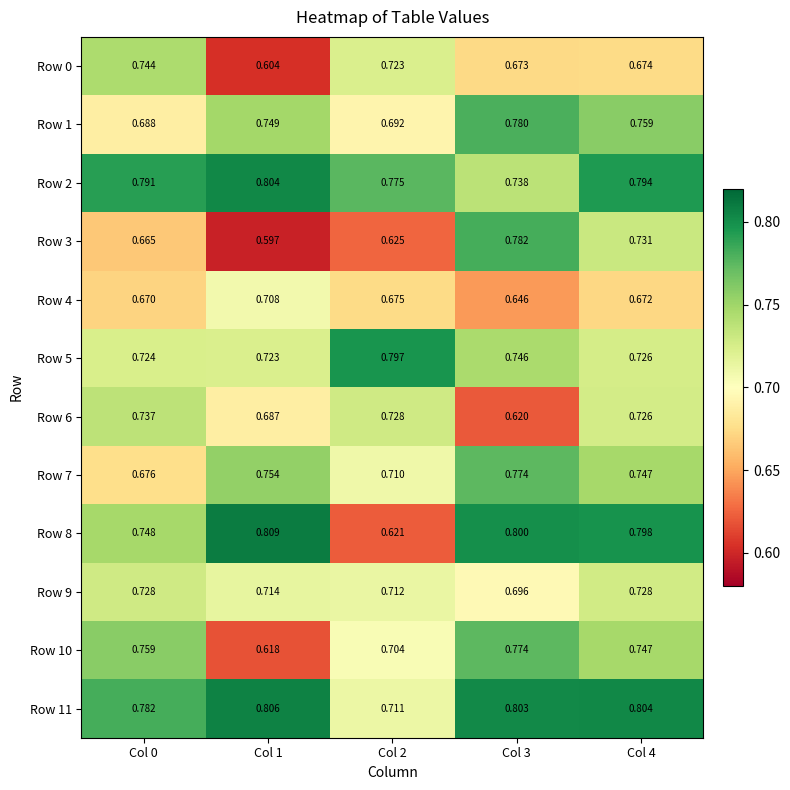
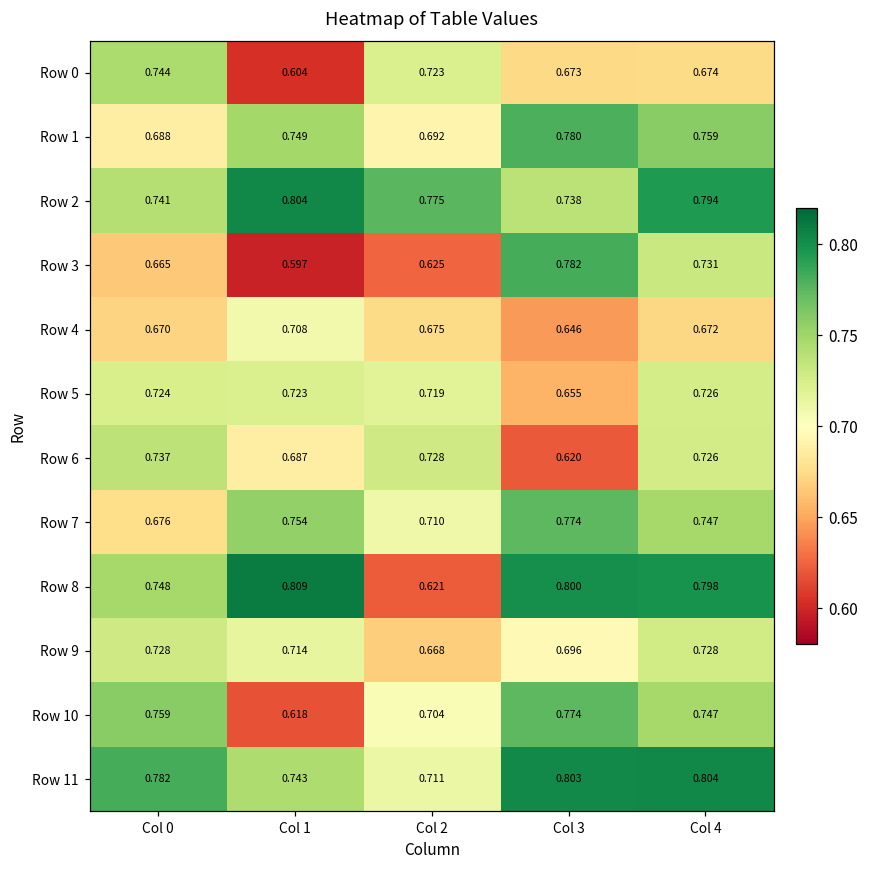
  {
    "Row 0": {
      "Col 0": 0.744,
      "Col 1": 0.604,
      "Col 2": 0.723,
      "Col 3": 0.673,
      "Col 4": 0.674
    },
    "Row 1": {
      "Col 0": 0.688,
      "Col 1": 0.749,
      "Col 2": 0.692,
      "Col 3": 0.780,
      "Col 4": 0.759
    },
    "Row 2": {
-     "Col 0": 0.791,
+     "Col 0": 0.741,
      "Col 1": 0.804,
      "Col 2": 0.775,
      "Col 3": 0.738,
      "Col 4": 0.794
    },
    "Row 3": {
      "Col 0": 0.665,
      "Col 1": 0.597,
      "Col 2": 0.625,
      "Col 3": 0.782,
      "Col 4": 0.731
    },
    "Row 4": {
      "Col 0": 0.670,
      "Col 1": 0.708,
      "Col 2": 0.675,
      "Col 3": 0.646,
      "Col 4": 0.672
    },
    "Row 5": {
      "Col 0": 0.724,
      "Col 1": 0.723,
-     "Col 2": 0.797,
-     "Col 3": 0.746,
+     "Col 2": 0.719,
+     "Col 3": 0.655,
      "Col 4": 0.726
    },
    "Row 6": {
      "Col 0": 0.737,
      "Col 1": 0.687,
      "Col 2": 0.728,
      "Col 3": 0.620,
      "Col 4": 0.726
    },
    "Row 7": {
      "Col 0": 0.676,
      "Col 1": 0.754,
      "Col 2": 0.710,
      "Col 3": 0.774,
      "Col 4": 0.747
    },
    "Row 8": {
      "Col 0": 0.748,
      "Col 1": 0.809,
      "Col 2": 0.621,
      "Col 3": 0.800,
      "Col 4": 0.798
    },
    "Row 9": {
      "Col 0": 0.728,
      "Col 1": 0.714,
-     "Col 2": 0.712,
+     "Col 2": 0.668,
      "Col 3": 0.696,
      "Col 4": 0.728
    },
    "Row 10": {
      "Col 0": 0.759,
      "Col 1": 0.618,
      "Col 2": 0.704,
      "Col 3": 0.774,
      "Col 4": 0.747
    },
    "Row 11": {
      "Col 0": 0.782,
-     "Col 1": 0.806,
+     "Col 1": 0.743,
      "Col 2": 0.711,
      "Col 3": 0.803,
      "Col 4": 0.804
    }
  }
